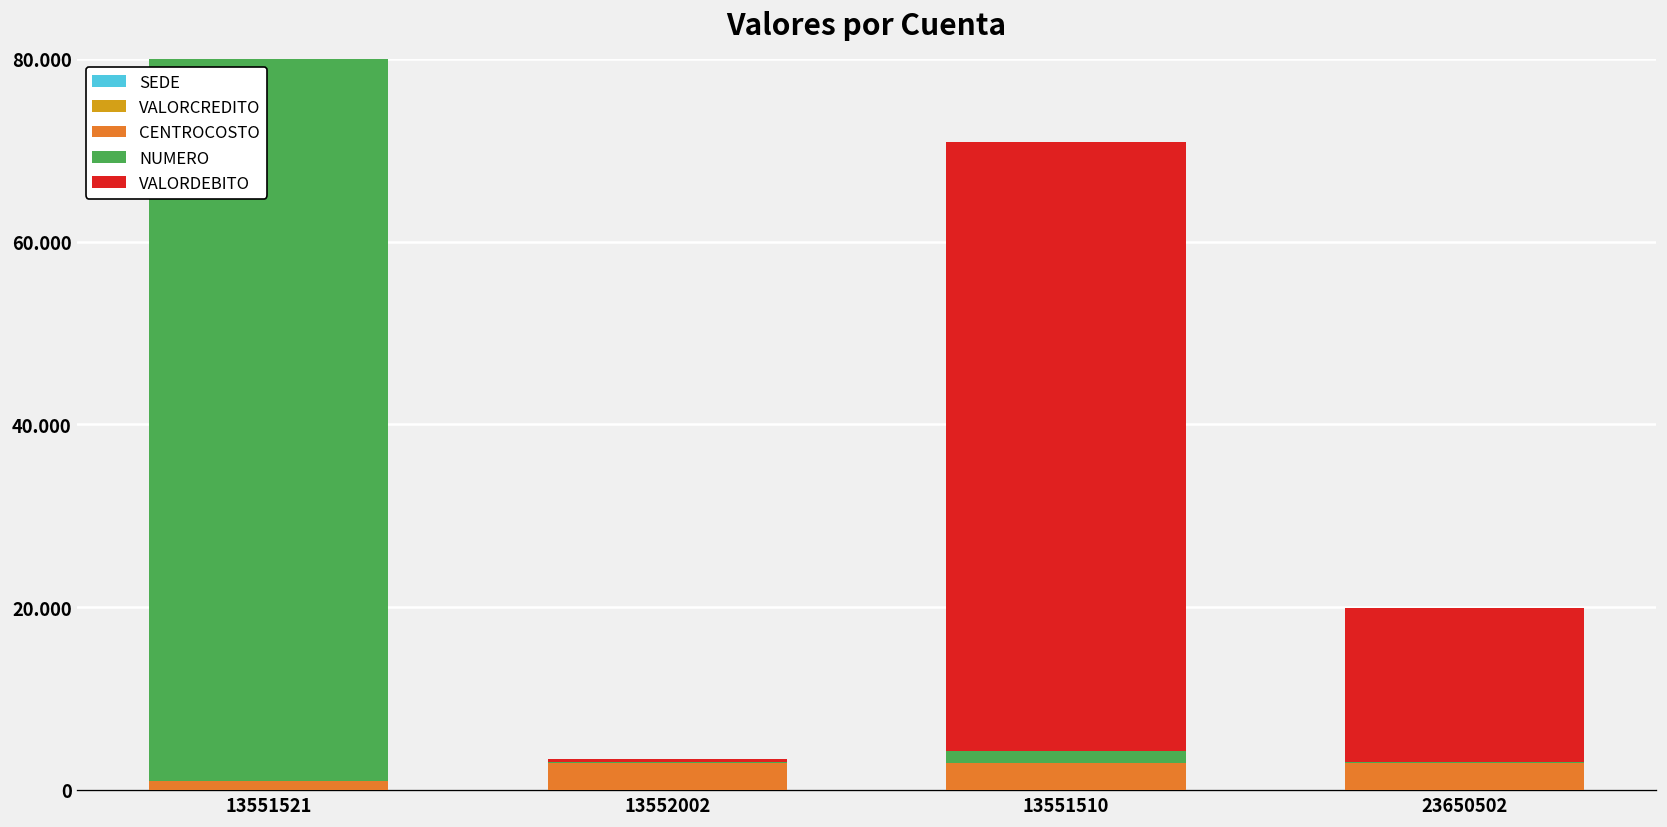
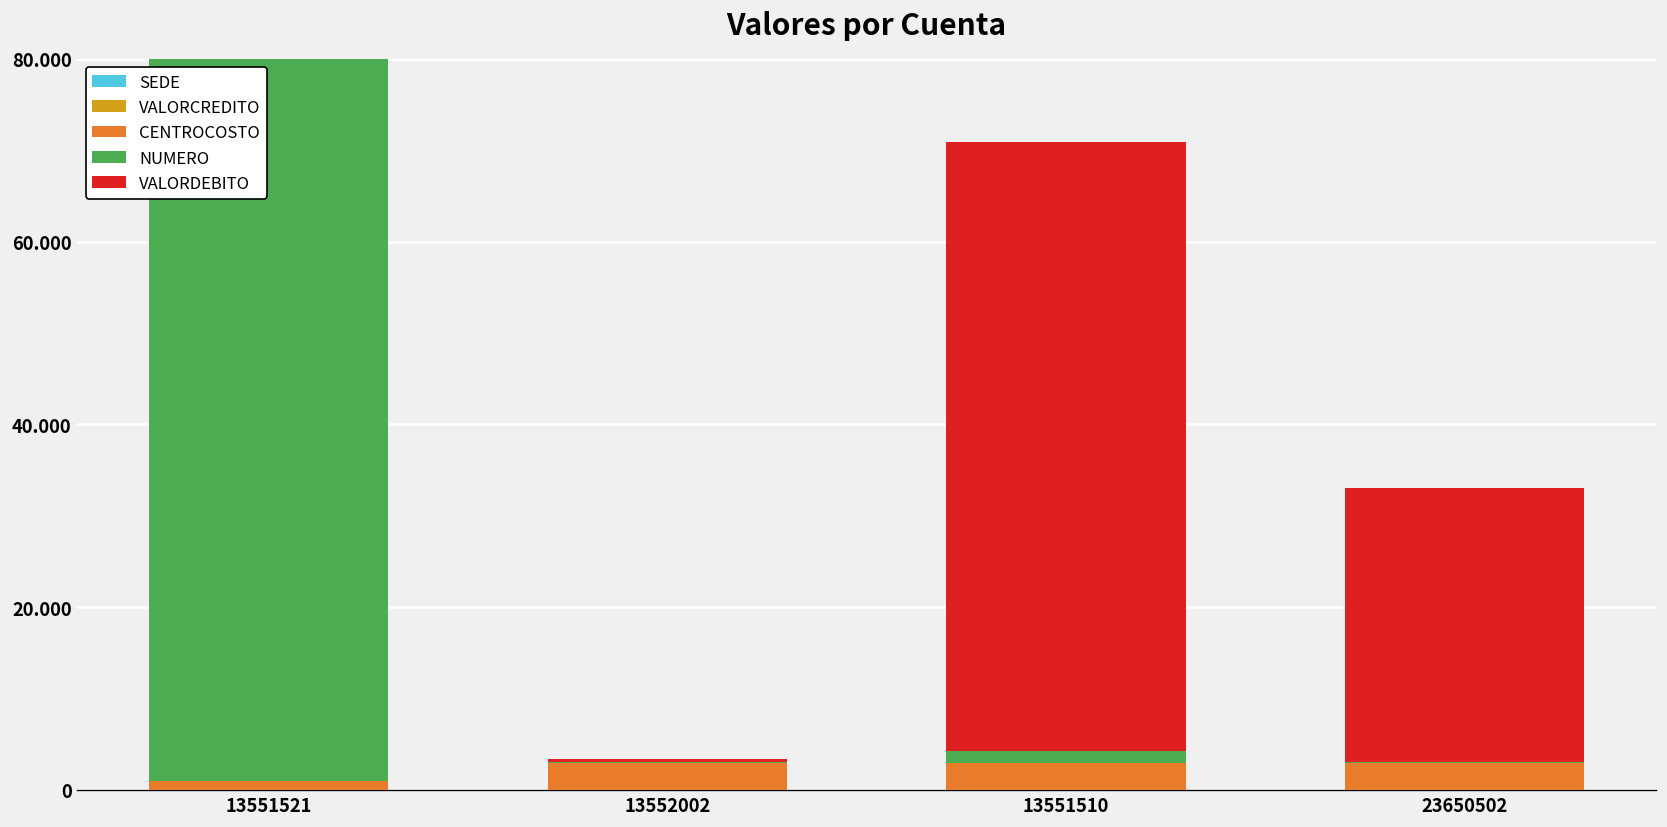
  {
    "NUMERO": {
      "13551510": 1
    },
    "VALORDEBITO": {
      "13552002": 0,
      "13551510": 67,
-     "23650502": 17
+     "23650502": 30
    }
  }
